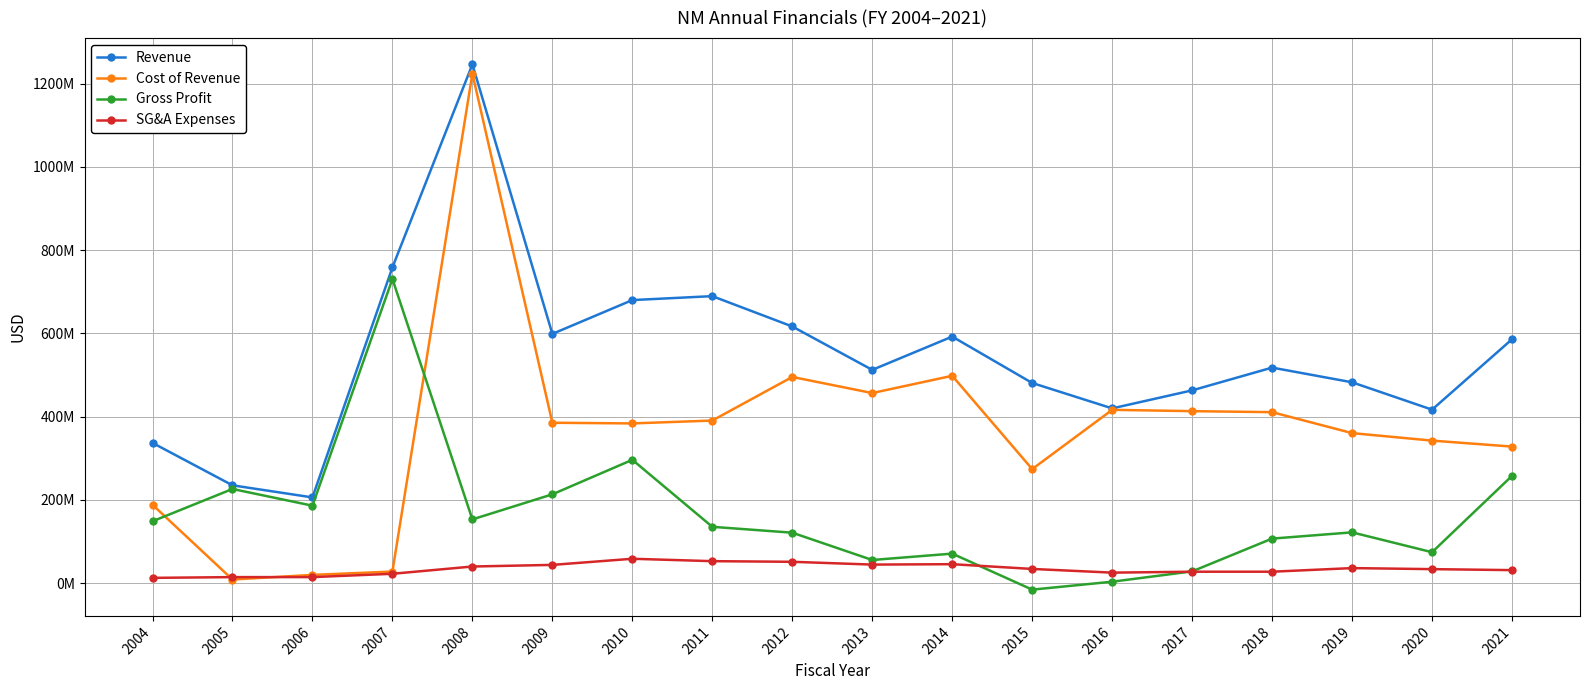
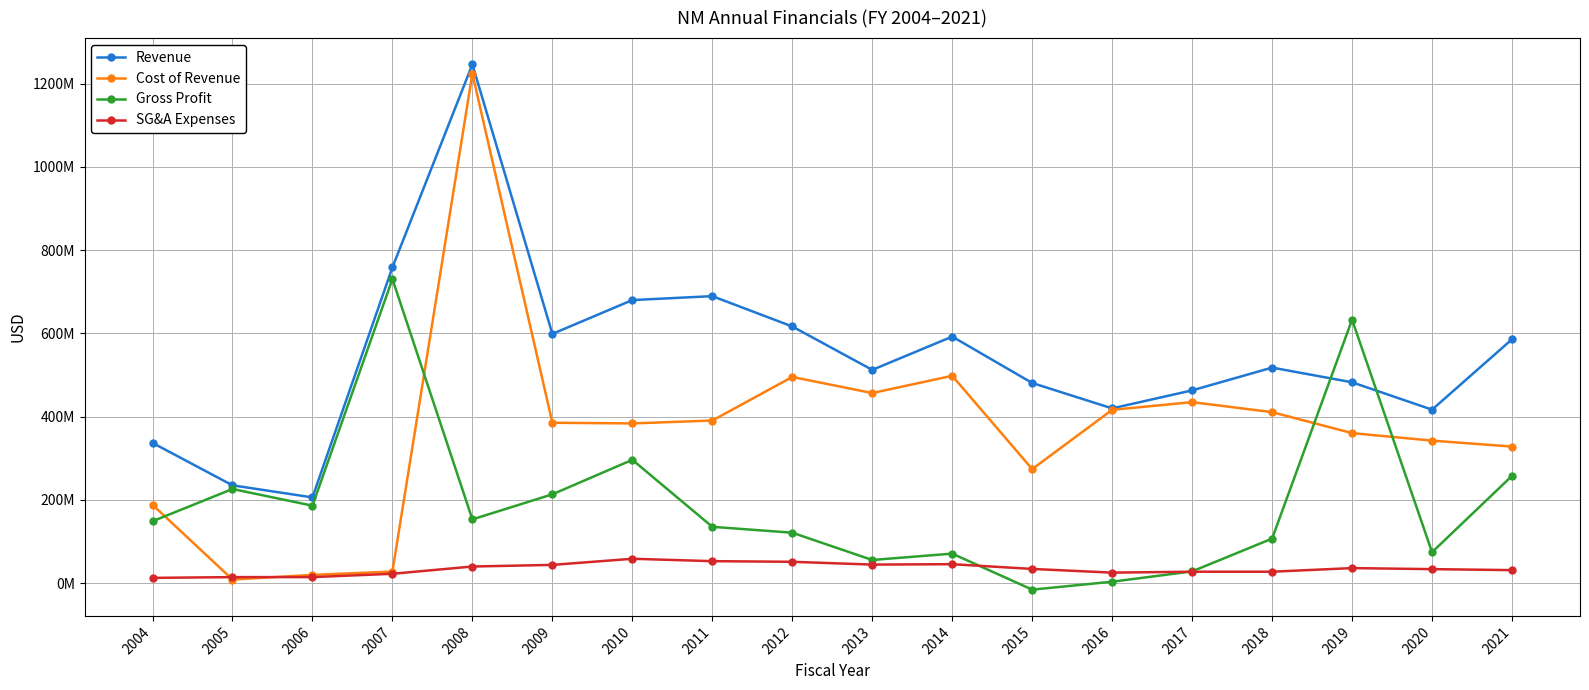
  {
    "Revenue": {
      "2004": 340000000,
      "2005": 240000000,
      "2006": 210000000,
      "2007": 760000000,
      "2008": 1250000000,
      "2009": 600000000,
      "2010": 680000000,
      "2011": 690000000,
      "2012": 620000000,
      "2013": 510000000,
      "2014": 590000000,
      "2015": 480000000,
      "2017": 460000000,
      "2018": 520000000,
      "2019": 480000000,
      "2020": 420000000,
      "2021": 590000000
    },
    "Cost of Revenue": {
      "2004": 190000000,
      "2008": 1220000000,
      "2009": 390000000,
      "2010": 380000000,
      "2011": 390000000,
      "2012": 500000000,
      "2013": 460000000,
      "2014": 500000000,
      "2015": 270000000,
-     "2017": 410000000,
+     "2017": 430000000,
      "2018": 410000000,
      "2019": 360000000,
      "2020": 340000000,
      "2021": 330000000
    },
    "Gross Profit": {
      "2004": 150000000,
      "2005": 230000000,
      "2006": 190000000,
      "2007": 730000000,
      "2008": 150000000,
      "2009": 210000000,
      "2010": 300000000,
      "2011": 140000000,
      "2012": 120000000,
      "2013": 60000000,
      "2014": 70000000,
      "2015": -20000000,
      "2016": 0,
      "2018": 110000000,
-     "2019": 120000000,
+     "2019": 630000000,
      "2020": 70000000,
      "2021": 260000000
    },
    "SG&A Expenses": {
      "2004": 10000000,
      "2008": 40000000,
      "2009": 40000000,
      "2010": 60000000,
      "2011": 50000000,
      "2012": 50000000,
      "2013": 40000000,
      "2014": 50000000,
      "2015": 30000000,
      "2016": 30000000,
      "2018": 30000000,
      "2019": 40000000,
      "2020": 30000000,
      "2021": 30000000
    }
  }
